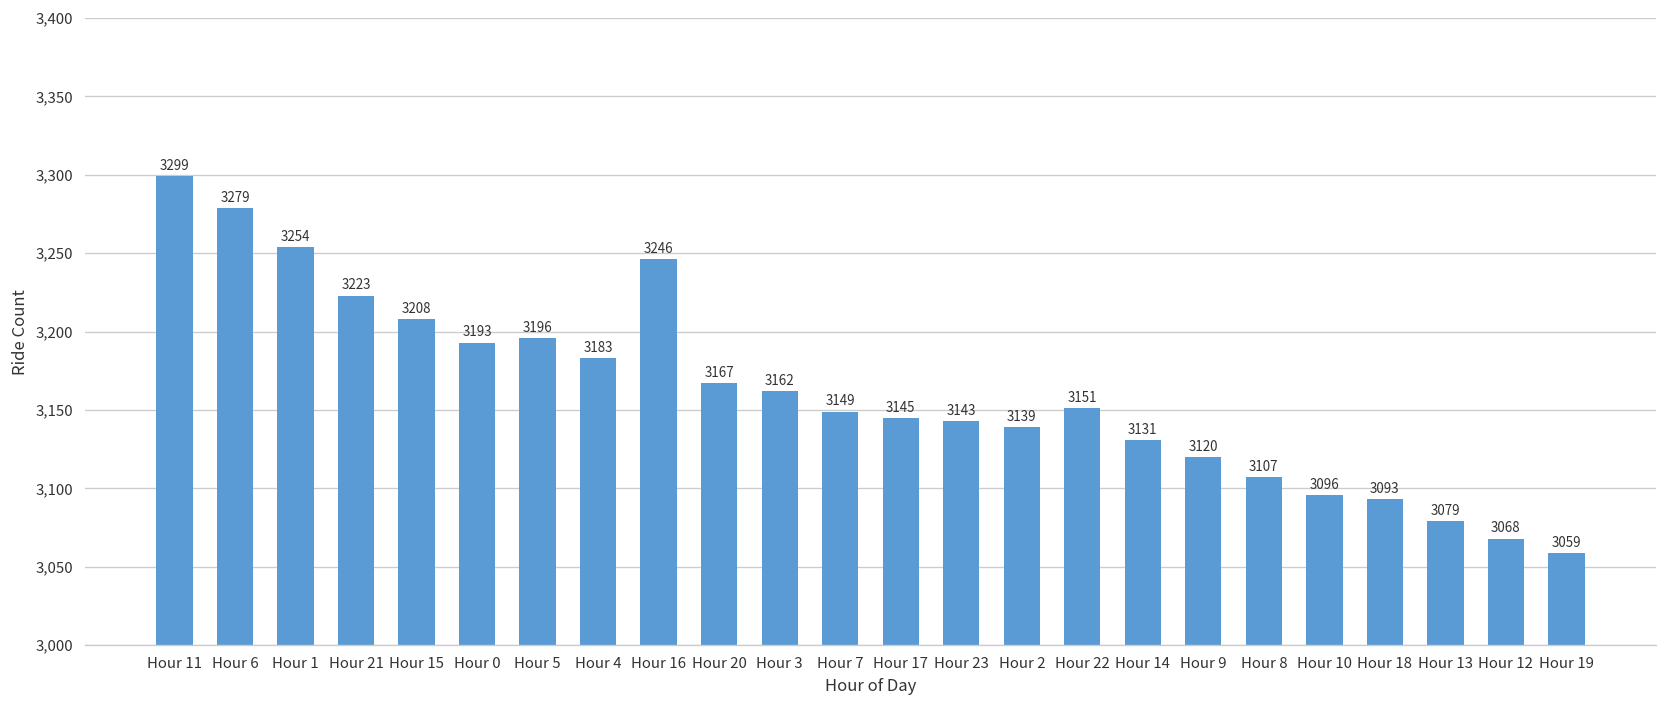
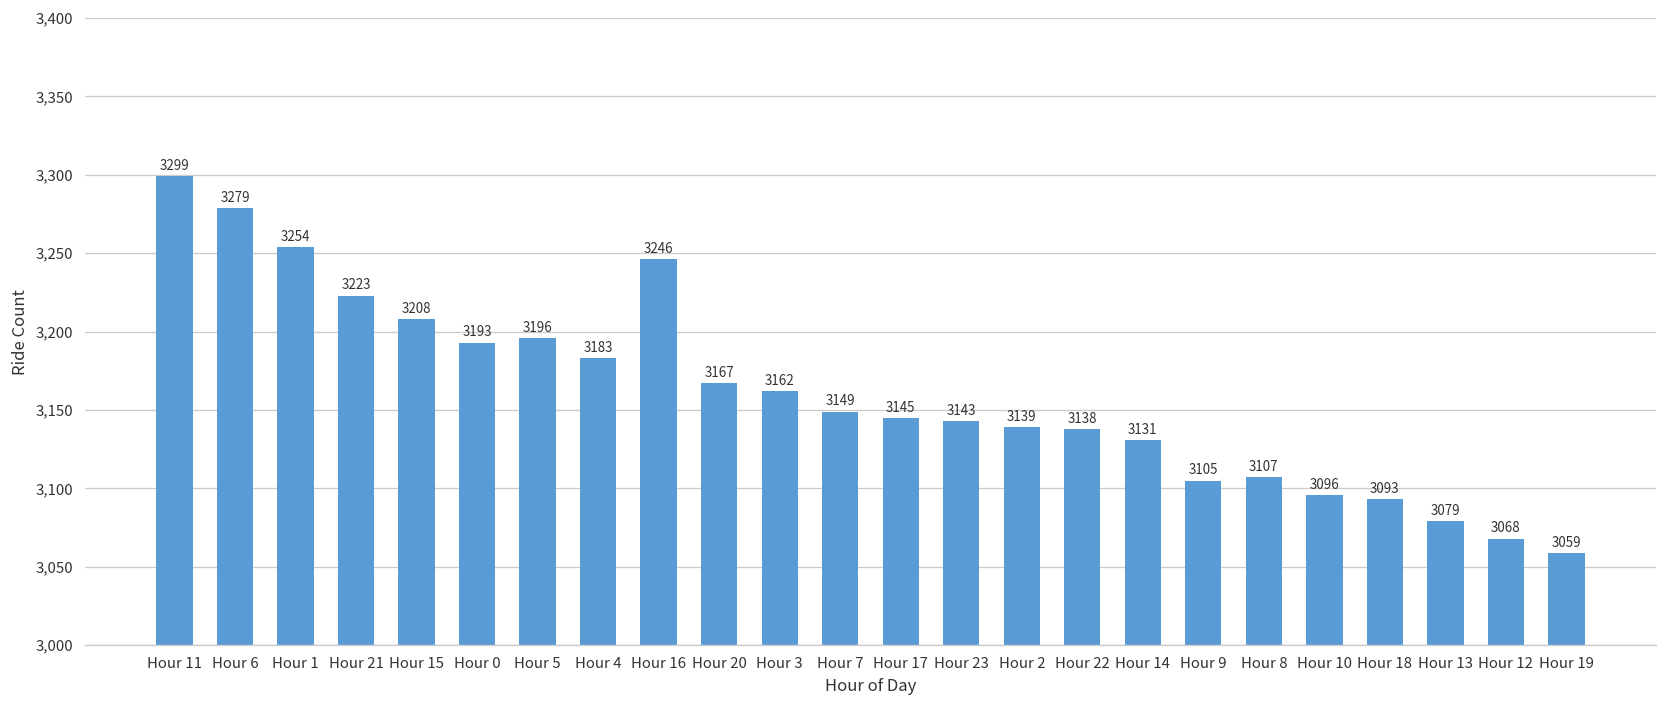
  {
    "Hour 11": 3299,
    "Hour 6": 3279,
    "Hour 1": 3254,
    "Hour 21": 3223,
    "Hour 15": 3208,
    "Hour 0": 3193,
    "Hour 5": 3196,
    "Hour 4": 3183,
    "Hour 16": 3246,
    "Hour 20": 3167,
    "Hour 3": 3162,
    "Hour 7": 3149,
    "Hour 17": 3145,
    "Hour 23": 3143,
    "Hour 2": 3139,
-   "Hour 22": 3151,
+   "Hour 22": 3138,
    "Hour 14": 3131,
-   "Hour 9": 3120,
+   "Hour 9": 3105,
    "Hour 8": 3107,
    "Hour 10": 3096,
    "Hour 18": 3093,
    "Hour 13": 3079,
    "Hour 12": 3068,
    "Hour 19": 3059
  }
